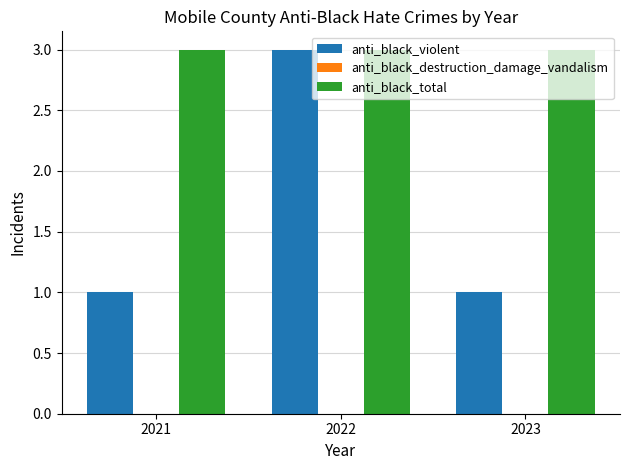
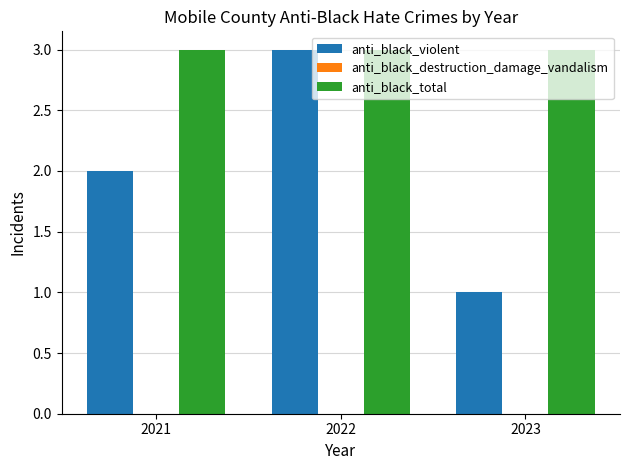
  {
    "anti_black_violent": {
-     "2021": 1,
+     "2021": 2,
      "2022": 3,
      "2023": 1
    },
    "anti_black_destruction_damage_vandalism": {
      "2021": 0,
      "2022": 0,
      "2023": 0
    },
    "anti_black_total": {
      "2021": 3
    }
  }
